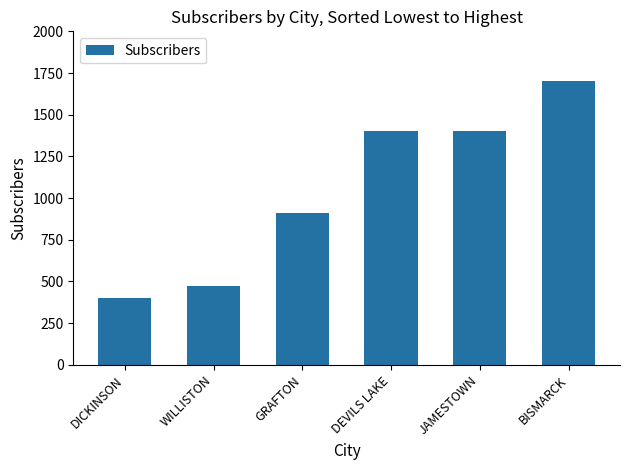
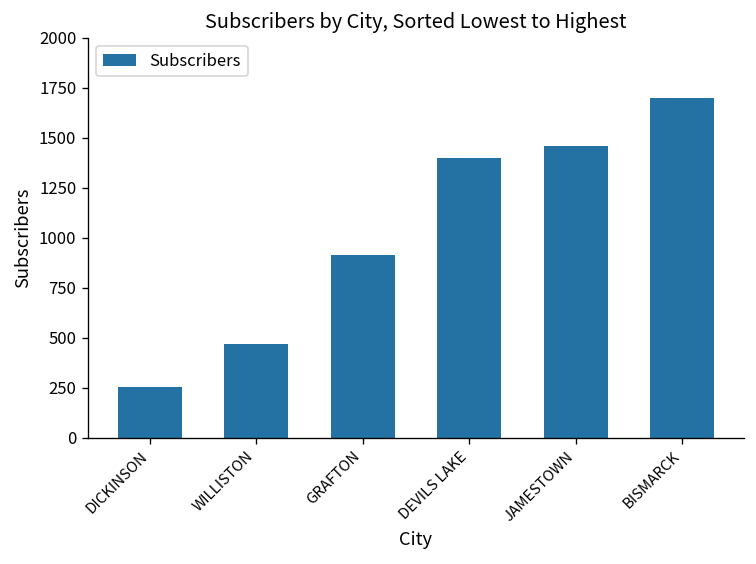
  {
-   "DICKINSON": 400,
+   "DICKINSON": 260,
    "WILLISTON": 470,
    "GRAFTON": 910,
    "DEVILS LAKE": 1400,
-   "JAMESTOWN": 1400,
+   "JAMESTOWN": 1460,
    "BISMARCK": 1700
  }
